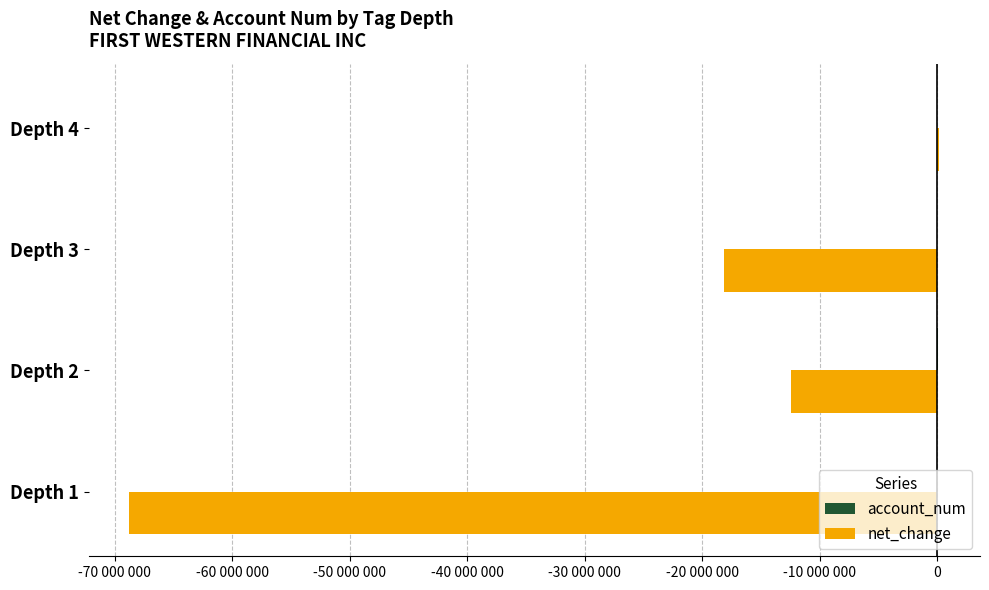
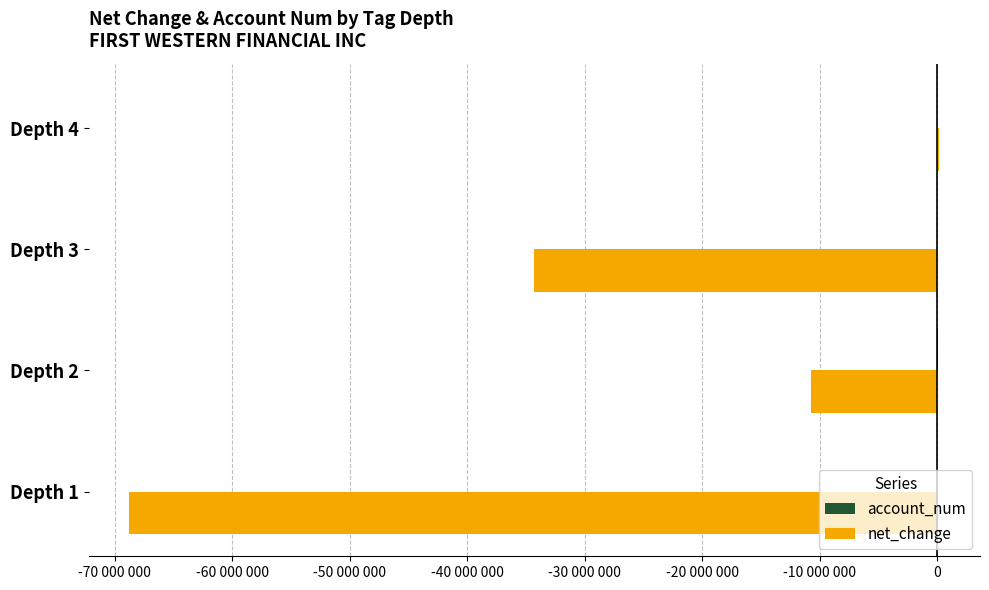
  {
    "net_change": {
-     "Depth 3": -18100000,
-     "Depth 2": -12500000,
+     "Depth 3": -34300000,
+     "Depth 2": -10700000,
      "Depth 1": -68800000
    }
  }
